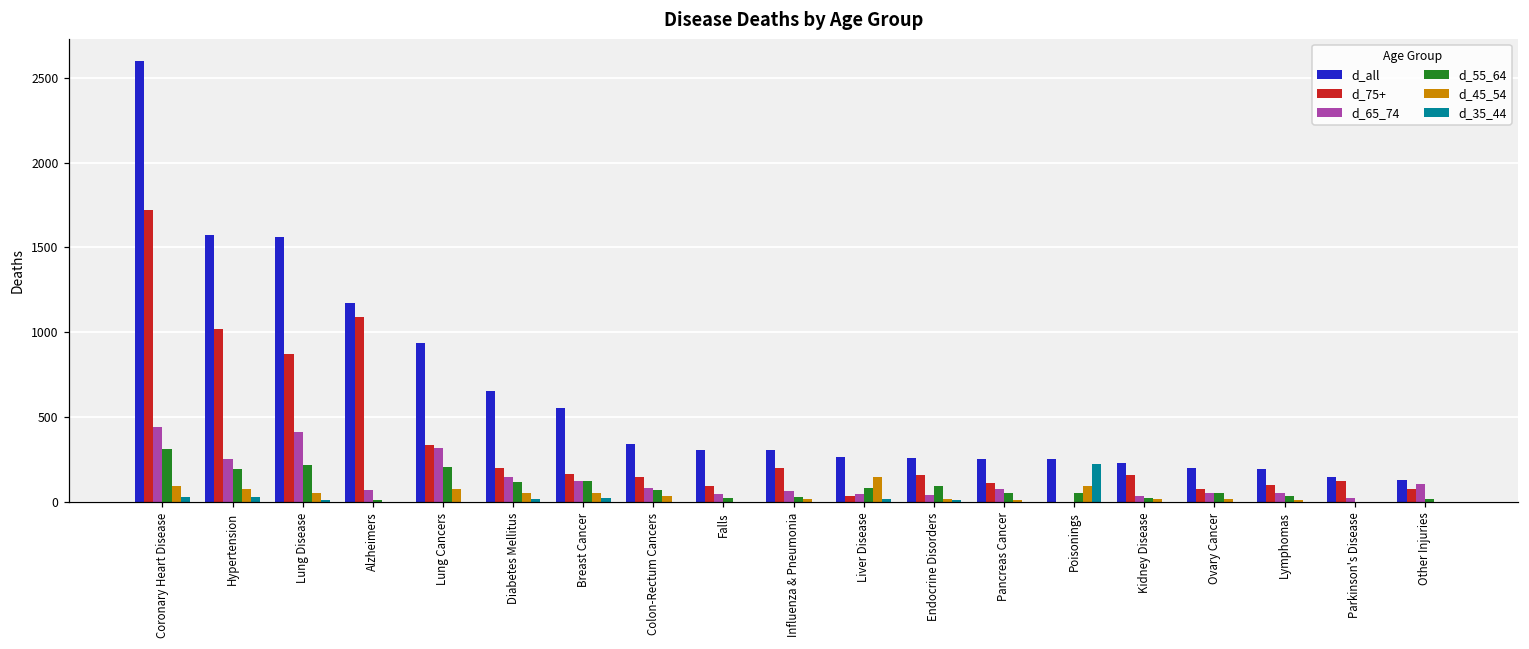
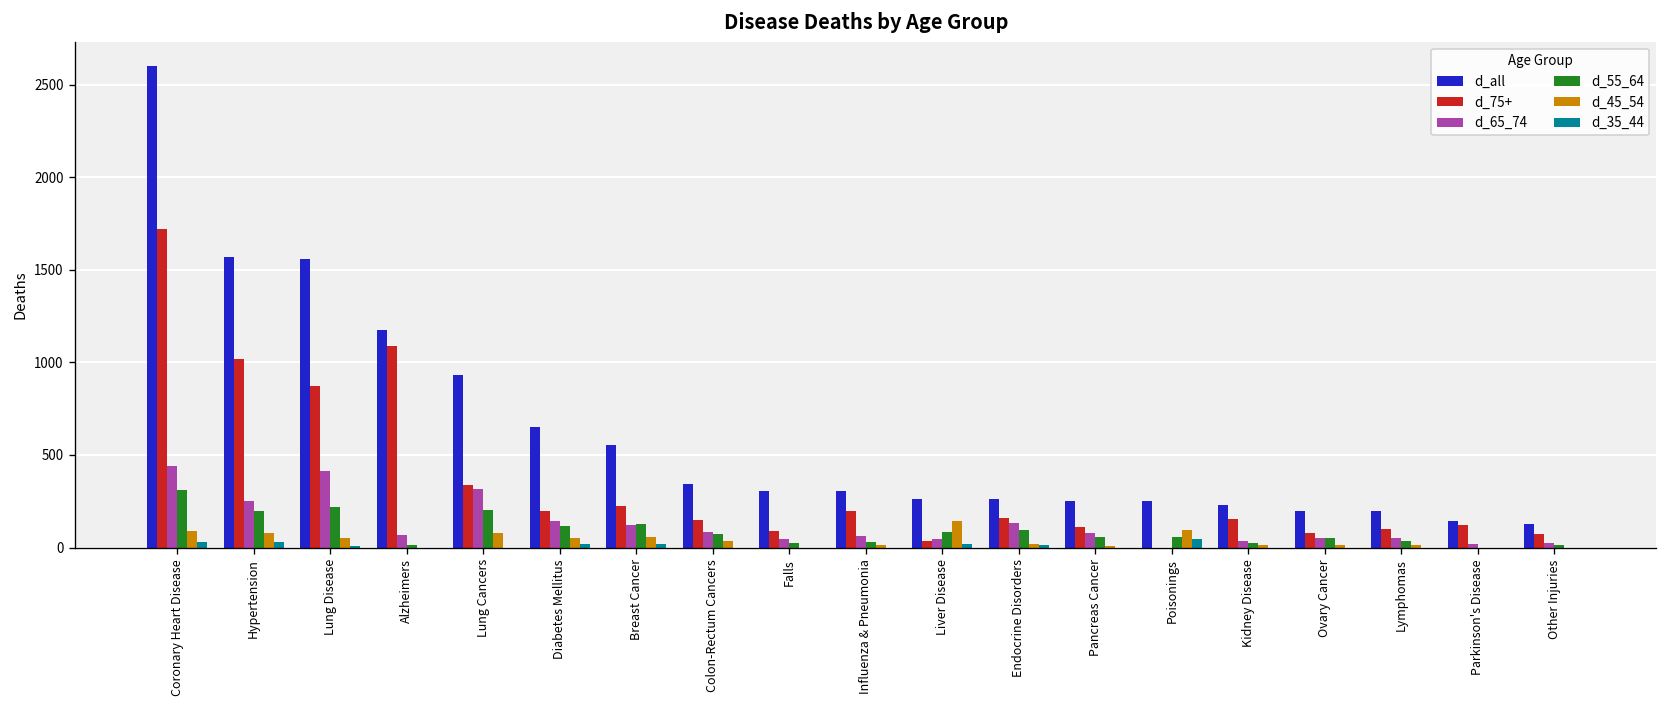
  {
    "d_all": {
      "Coronary Heart Disease": 2600,
      "Hypertension": 1570,
      "Lung Disease": 1560,
      "Alzheimers": 1170,
      "Lung Cancers": 930,
      "Diabetes Mellitus": 650,
      "Breast Cancer": 550,
      "Colon-Rectum Cancers": 340,
      "Falls": 310,
      "Influenza & Pneumonia": 310,
      "Liver Disease": 260,
      "Endocrine Disorders": 260,
      "Pancreas Cancer": 250,
      "Poisonings": 250,
      "Kidney Disease": 230,
      "Ovary Cancer": 200,
      "Lymphomas": 200,
      "Parkinson's Disease": 150,
      "Other Injuries": 130
    },
    "d_75+": {
      "Coronary Heart Disease": 1720,
      "Hypertension": 1020,
      "Lung Disease": 870,
      "Alzheimers": 1090,
      "Lung Cancers": 340,
      "Diabetes Mellitus": 200,
-     "Breast Cancer": 160,
+     "Breast Cancer": 230,
      "Colon-Rectum Cancers": 150,
      "Falls": 90,
      "Influenza & Pneumonia": 200,
      "Liver Disease": 30,
      "Endocrine Disorders": 160,
      "Pancreas Cancer": 110,
      "Poisonings": 0,
      "Kidney Disease": 160,
      "Ovary Cancer": 80,
      "Lymphomas": 100,
      "Parkinson's Disease": 120,
      "Other Injuries": 80
    },
    "d_65_74": {
      "Coronary Heart Disease": 440,
      "Hypertension": 250,
      "Lung Disease": 410,
      "Alzheimers": 70,
      "Lung Cancers": 320,
      "Diabetes Mellitus": 140,
      "Breast Cancer": 120,
      "Colon-Rectum Cancers": 80,
      "Falls": 40,
      "Influenza & Pneumonia": 60,
      "Liver Disease": 50,
-     "Endocrine Disorders": 40,
+     "Endocrine Disorders": 130,
      "Pancreas Cancer": 80,
      "Poisonings": 0,
      "Kidney Disease": 30,
      "Ovary Cancer": 50,
      "Lymphomas": 50,
      "Parkinson's Disease": 20,
-     "Other Injuries": 100
+     "Other Injuries": 30
    },
    "d_55_64": {
      "Coronary Heart Disease": 310,
      "Hypertension": 200,
      "Lung Disease": 220,
      "Lung Cancers": 200,
      "Diabetes Mellitus": 120,
      "Breast Cancer": 130,
      "Colon-Rectum Cancers": 70,
      "Falls": 30,
      "Influenza & Pneumonia": 30,
      "Liver Disease": 80,
      "Endocrine Disorders": 90,
      "Pancreas Cancer": 60,
      "Poisonings": 60,
      "Kidney Disease": 20,
      "Ovary Cancer": 50,
      "Lymphomas": 30,
      "Parkinson's Disease": 0
    },
    "d_45_54": {
      "Coronary Heart Disease": 90,
      "Hypertension": 80,
      "Lung Disease": 50,
      "Alzheimers": 0,
      "Lung Cancers": 80,
      "Diabetes Mellitus": 50,
      "Breast Cancer": 60,
      "Colon-Rectum Cancers": 40,
      "Falls": 0,
      "Liver Disease": 150,
      "Endocrine Disorders": 20,
      "Poisonings": 90,
      "Parkinson's Disease": 0,
      "Other Injuries": 0
    },
    "d_35_44": {
      "Coronary Heart Disease": 30,
      "Hypertension": 30,
      "Alzheimers": 0,
      "Lung Cancers": 0,
      "Diabetes Mellitus": 20,
      "Breast Cancer": 20,
      "Colon-Rectum Cancers": 0,
      "Falls": 0,
      "Influenza & Pneumonia": 0,
      "Liver Disease": 20,
      "Pancreas Cancer": 0,
-     "Poisonings": 220,
+     "Poisonings": 50,
      "Kidney Disease": 0,
      "Ovary Cancer": 0,
      "Lymphomas": 0,
      "Parkinson's Disease": 0,
      "Other Injuries": 0
    }
  }
